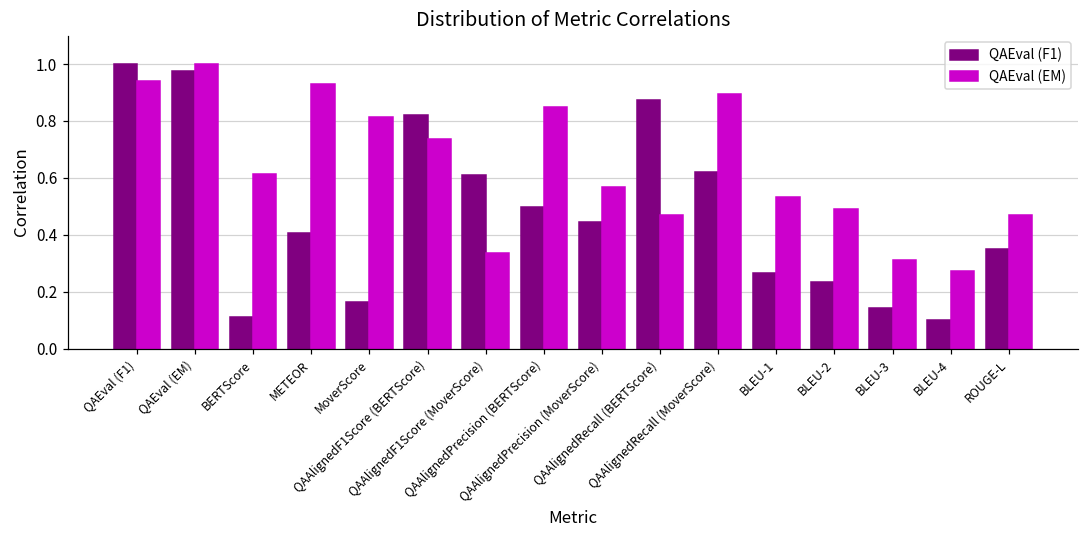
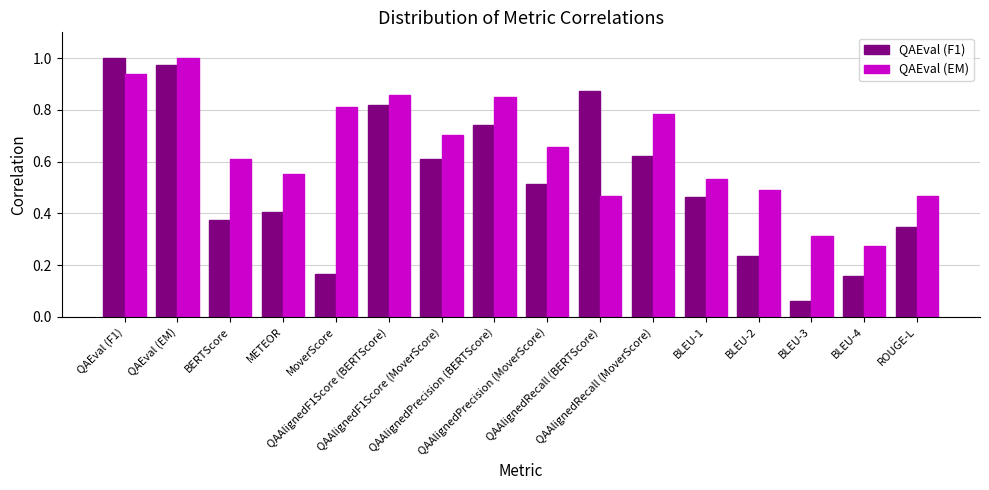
  {
    "QAEval (F1)": {
      "QAEval (F1)": 1.00,
      "QAEval (EM)": 0.97,
-     "BERTScore": 0.11,
+     "BERTScore": 0.38,
      "METEOR": 0.41,
      "MoverScore": 0.16,
      "QAAlignedF1Score (BERTScore)": 0.82,
      "QAAlignedF1Score (MoverScore)": 0.61,
-     "QAAlignedPrecision (BERTScore)": 0.50,
-     "QAAlignedPrecision (MoverScore)": 0.44,
+     "QAAlignedPrecision (BERTScore)": 0.74,
+     "QAAlignedPrecision (MoverScore)": 0.51,
      "QAAlignedRecall (BERTScore)": 0.87,
      "QAAlignedRecall (MoverScore)": 0.62,
-     "BLEU-1": 0.27,
+     "BLEU-1": 0.46,
      "BLEU-2": 0.23,
-     "BLEU-3": 0.14,
-     "BLEU-4": 0.10,
+     "BLEU-3": 0.06,
+     "BLEU-4": 0.16,
      "ROUGE-L": 0.35
    },
    "QAEval (EM)": {
      "QAEval (F1)": 0.94,
      "QAEval (EM)": 1.00,
      "BERTScore": 0.61,
-     "METEOR": 0.93,
+     "METEOR": 0.55,
      "MoverScore": 0.81,
-     "QAAlignedF1Score (BERTScore)": 0.74,
-     "QAAlignedF1Score (MoverScore)": 0.33,
+     "QAAlignedF1Score (BERTScore)": 0.86,
+     "QAAlignedF1Score (MoverScore)": 0.70,
      "QAAlignedPrecision (BERTScore)": 0.85,
-     "QAAlignedPrecision (MoverScore)": 0.57,
+     "QAAlignedPrecision (MoverScore)": 0.66,
      "QAAlignedRecall (BERTScore)": 0.47,
-     "QAAlignedRecall (MoverScore)": 0.90,
+     "QAAlignedRecall (MoverScore)": 0.78,
      "BLEU-1": 0.53,
      "BLEU-2": 0.49,
      "BLEU-3": 0.31,
      "BLEU-4": 0.27,
      "ROUGE-L": 0.47
    }
  }
